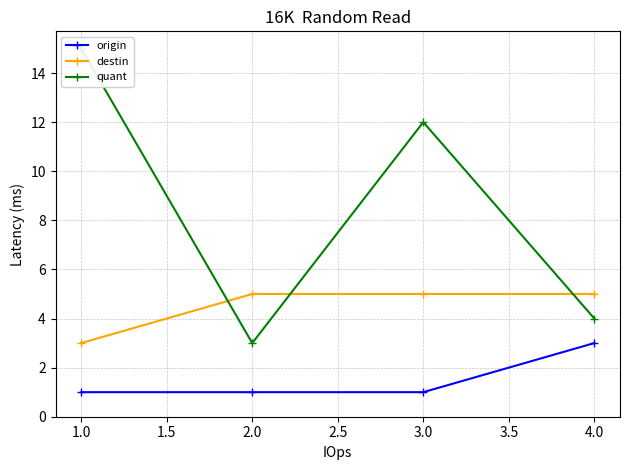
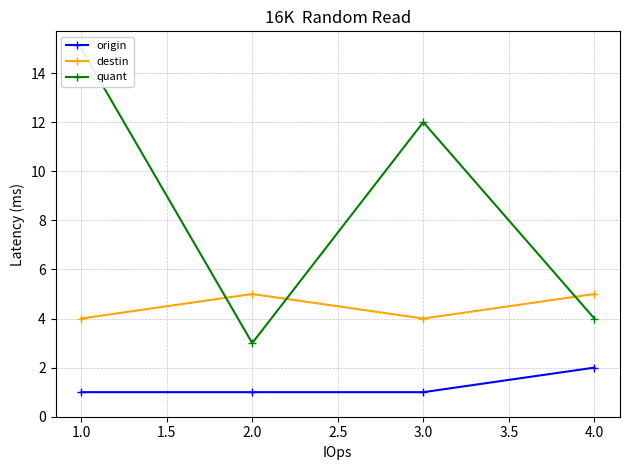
  {
    "origin": {
      "1.0": 1,
      "2.0": 1,
      "3.0": 1,
-     "4.0": 3
+     "4.0": 2
    },
    "destin": {
-     "1.0": 3,
+     "1.0": 4,
      "2.0": 5,
-     "3.0": 5,
+     "3.0": 4,
      "4.0": 5
    },
    "quant": {
      "2.0": 3,
      "3.0": 12,
      "4.0": 4
    }
  }
